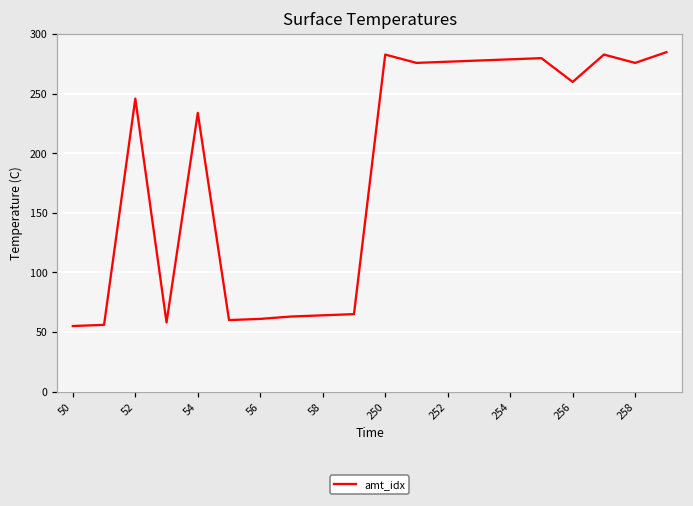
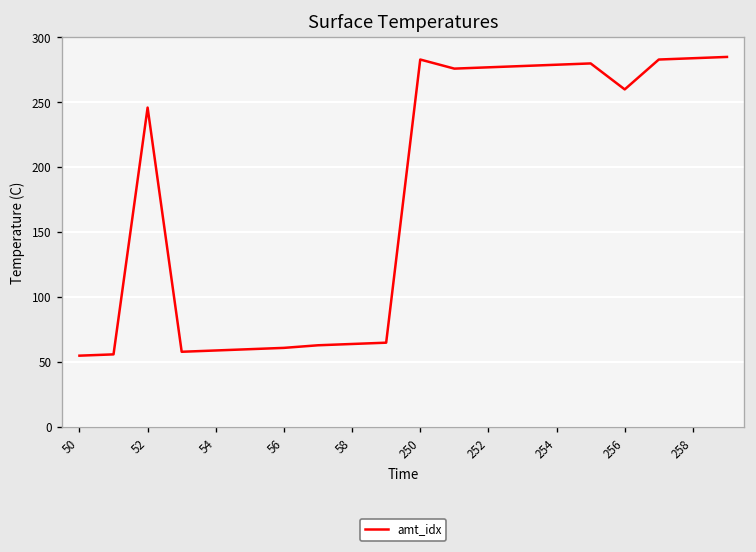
  {
    "50": 55,
    "52": 246,
-   "54": 234,
+   "54": 59,
    "56": 61,
    "58": 64,
    "250": 283,
    "252": 277,
    "254": 279,
    "256": 260,
-   "258": 276
+   "258": 284
  }
